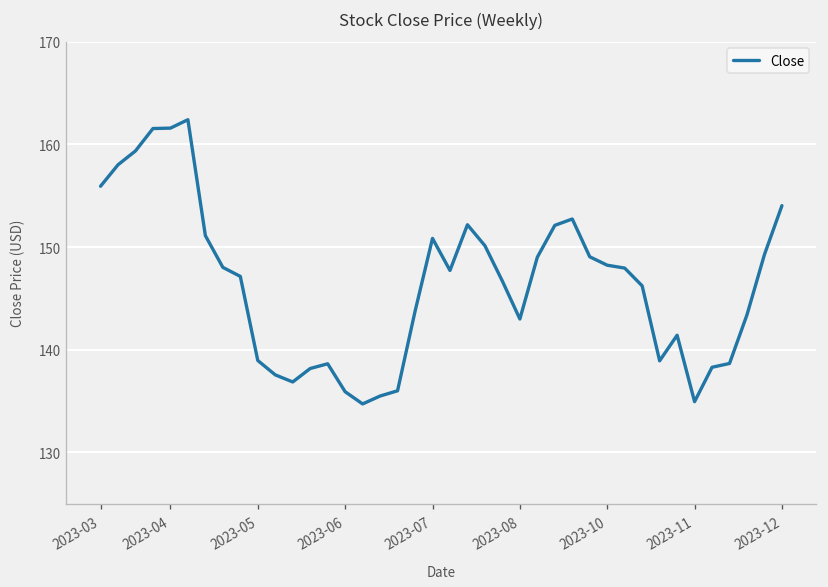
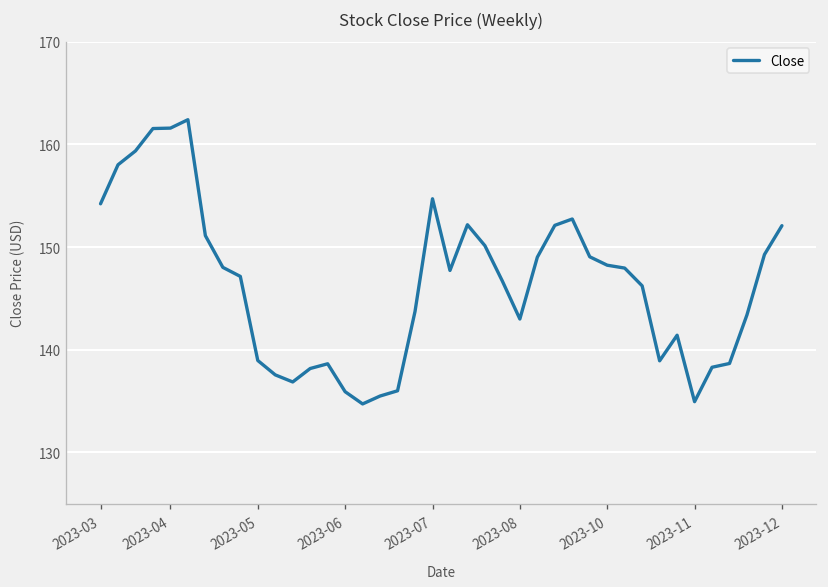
  {
-   "2023-03": 156,
+   "2023-03": 154,
    "2023-04": 162,
    "2023-05": 139,
    "2023-06": 136,
-   "2023-07": 151,
+   "2023-07": 155,
    "2023-08": 143,
    "2023-10": 148,
    "2023-11": 135,
-   "2023-12": 154
+   "2023-12": 152
  }
